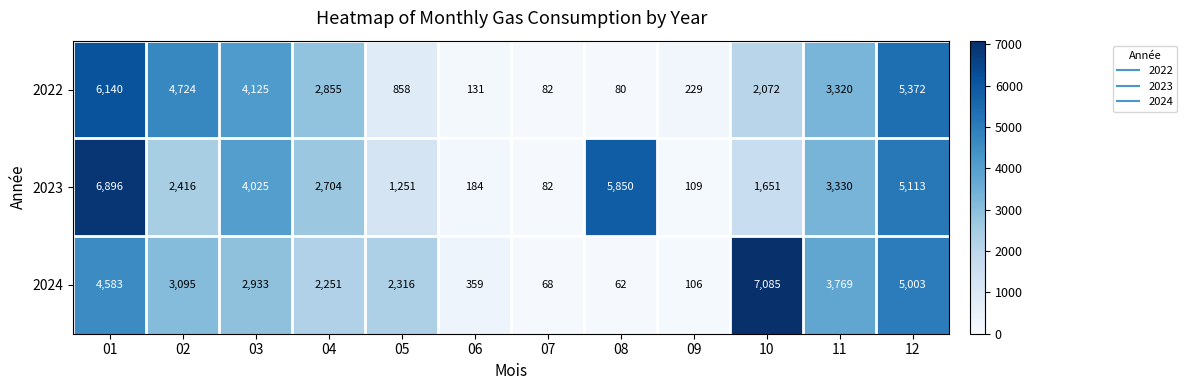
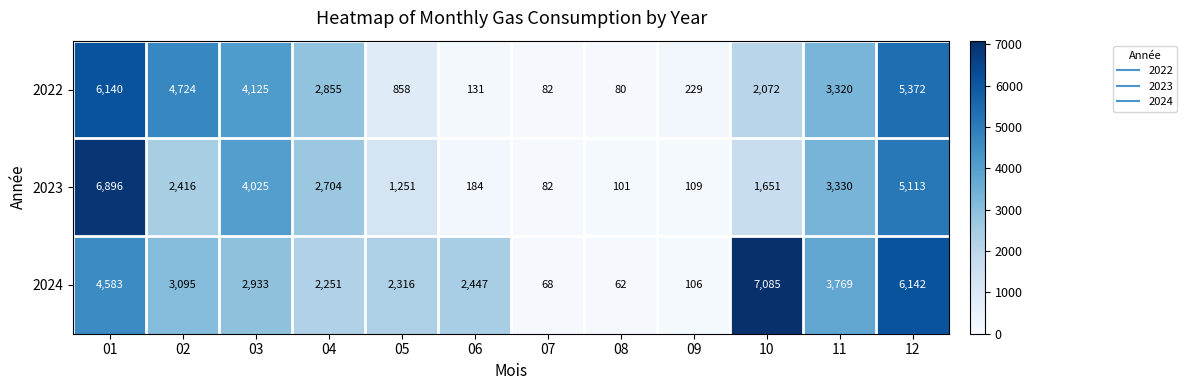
  {
    "2022": {
      "01": "6,140",
      "02": "4,724",
      "03": "4,125",
      "04": "2,855",
      "05": "858",
      "06": "131",
      "07": "82",
      "08": "80",
      "09": "229",
      "10": "2,072",
      "11": "3,320",
      "12": "5,372"
    },
    "2023": {
      "01": "6,896",
      "02": "2,416",
      "03": "4,025",
      "04": "2,704",
      "05": "1,251",
      "06": "184",
      "07": "82",
-     "08": "5,850",
+     "08": "101",
      "09": "109",
      "10": "1,651",
      "11": "3,330",
      "12": "5,113"
    },
    "2024": {
      "01": "4,583",
      "02": "3,095",
      "03": "2,933",
      "04": "2,251",
      "05": "2,316",
-     "06": "359",
+     "06": "2,447",
      "07": "68",
      "08": "62",
      "09": "106",
      "10": "7,085",
      "11": "3,769",
-     "12": "5,003"
+     "12": "6,142"
    }
  }
